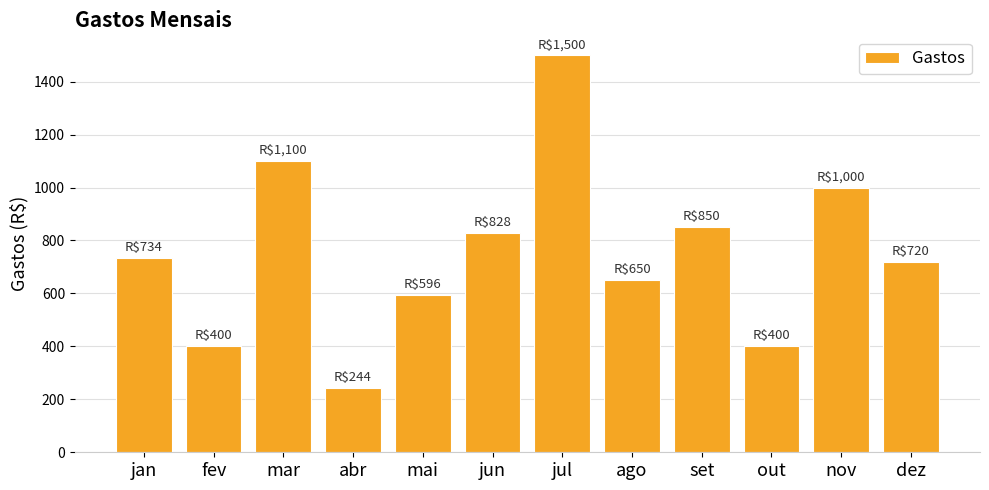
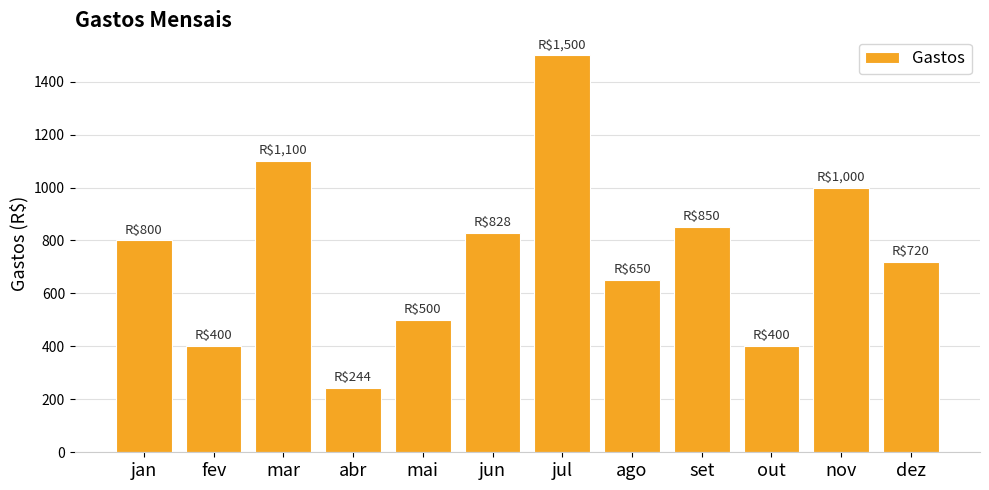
  {
-   "jan": "$734",
+   "jan": "$800",
    "fev": "$400",
    "mar": "$1,100",
    "abr": "$244",
-   "mai": "$596",
+   "mai": "$500",
    "jun": "$828",
    "jul": "$1,500",
    "ago": "$650",
    "set": "$850",
    "out": "$400",
    "nov": "$1,000",
    "dez": "$720"
  }
